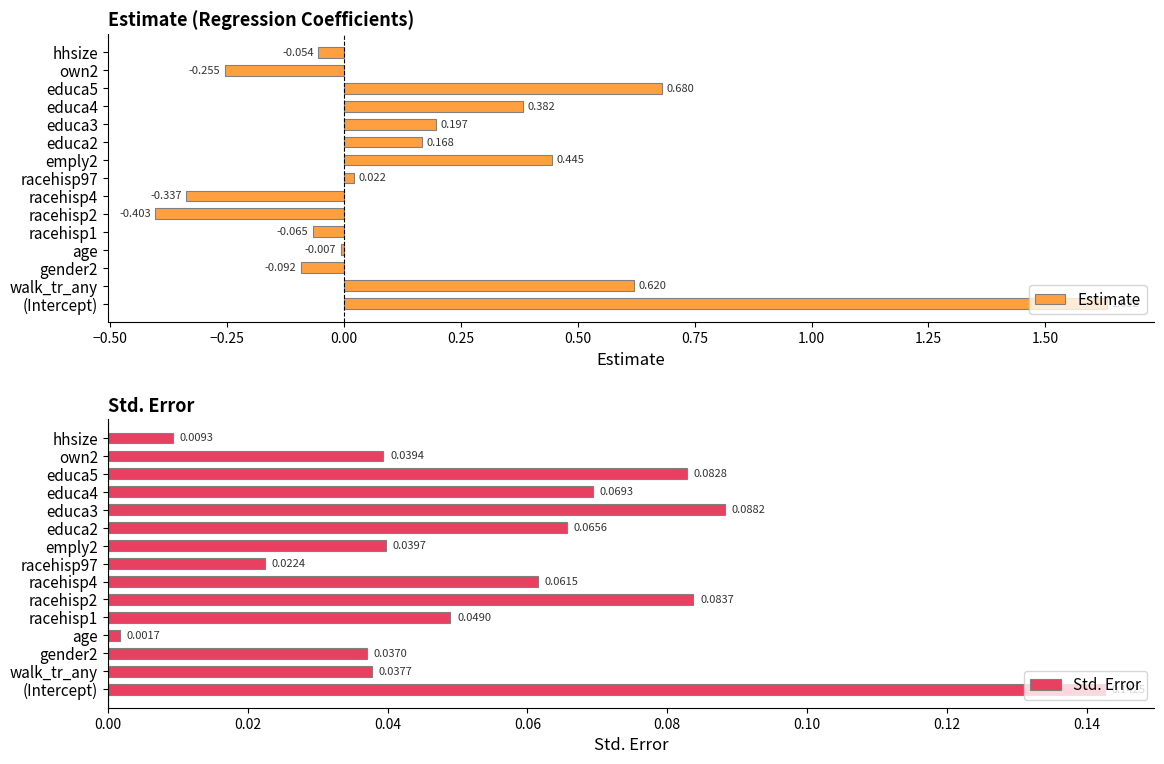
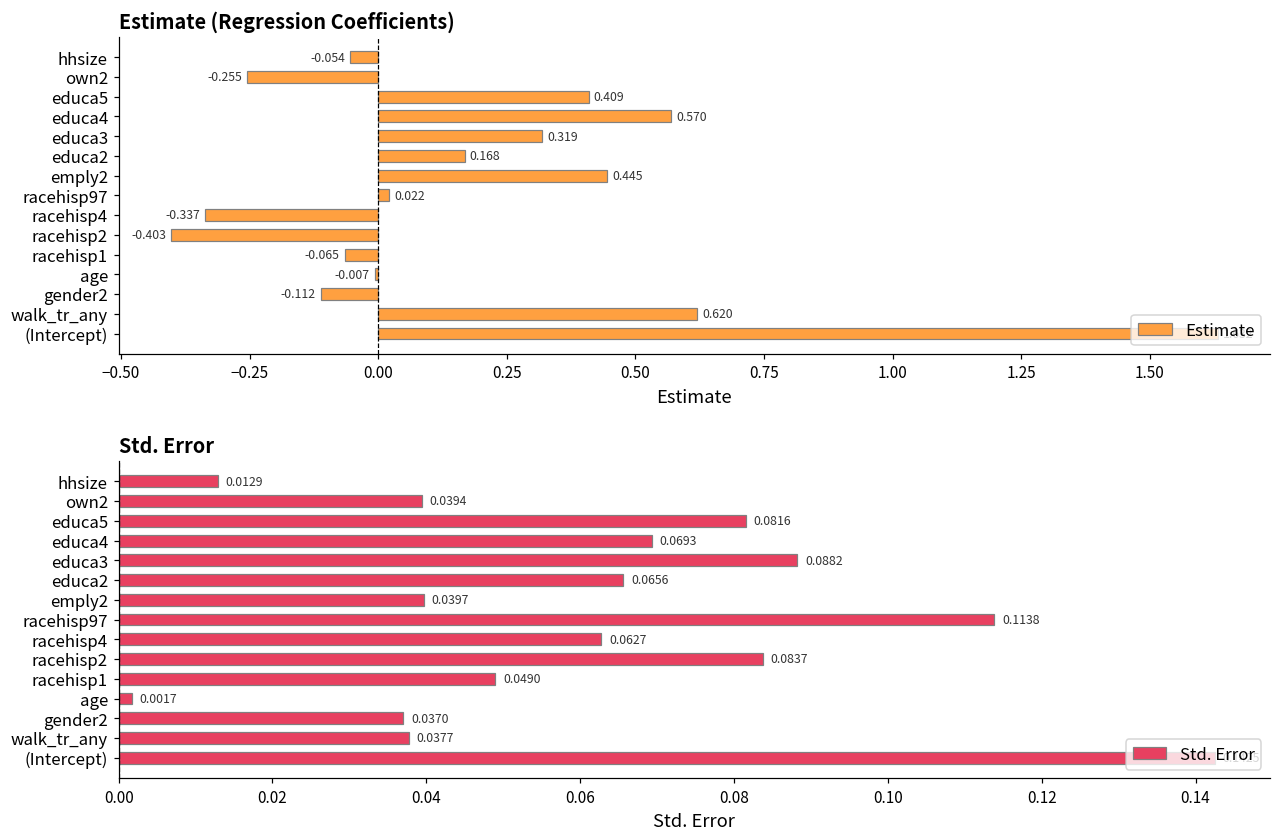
  {
    "Estimate (Regression Coefficients)": {
      "hhsize": -0.054,
      "own2": -0.255,
-     "educa5": 0.680,
-     "educa4": 0.382,
-     "educa3": 0.197,
+     "educa5": 0.409,
+     "educa4": 0.570,
+     "educa3": 0.319,
      "educa2": 0.168,
      "emply2": 0.445,
      "racehisp97": 0.022,
      "racehisp4": -0.337,
      "racehisp2": -0.403,
      "racehisp1": -0.065,
      "age": -0.007,
-     "gender2": -0.092,
+     "gender2": -0.112,
      "walk_tr_any": 0.620
    },
    "Std. Error": {
-     "hhsize": 0.0093,
+     "hhsize": 0.0129,
      "own2": 0.0394,
-     "educa5": 0.0828,
+     "educa5": 0.0816,
      "educa4": 0.0693,
      "educa3": 0.0882,
      "educa2": 0.0656,
      "emply2": 0.0397,
-     "racehisp97": 0.0224,
-     "racehisp4": 0.0615,
+     "racehisp97": 0.1138,
+     "racehisp4": 0.0627,
      "racehisp2": 0.0837,
      "racehisp1": 0.0490,
      "age": 0.0017,
      "gender2": 0.0370,
      "walk_tr_any": 0.0377
    }
  }
